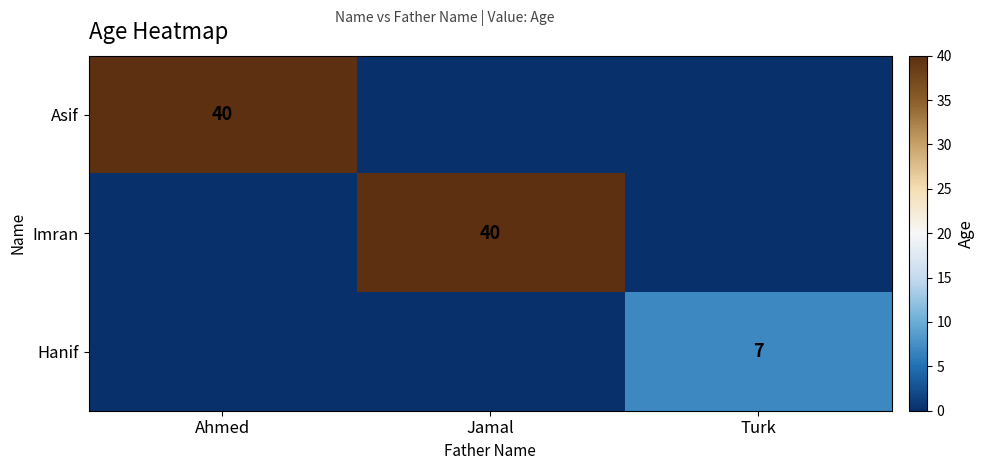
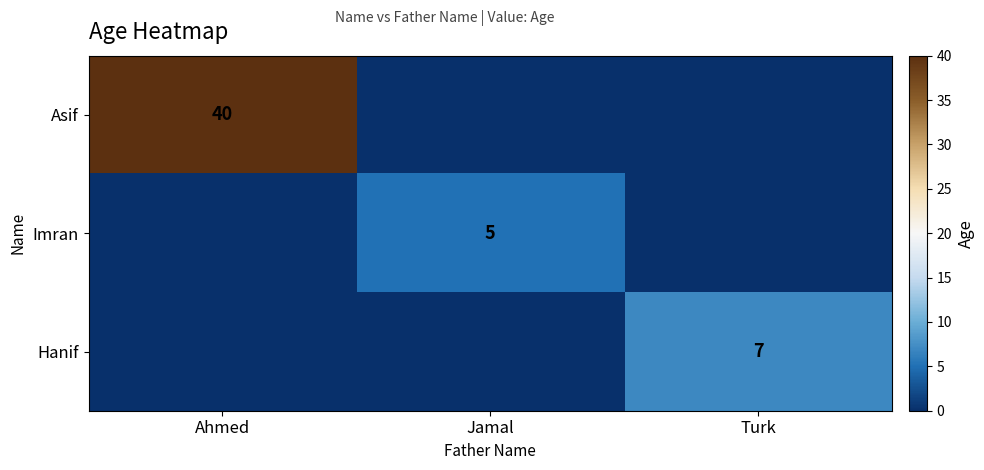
  {
    "Asif": {
      "Ahmed": 40
    },
    "Imran": {
-     "Jamal": 40
+     "Jamal": 5
    },
    "Hanif": {
      "Turk": 7
    }
  }
